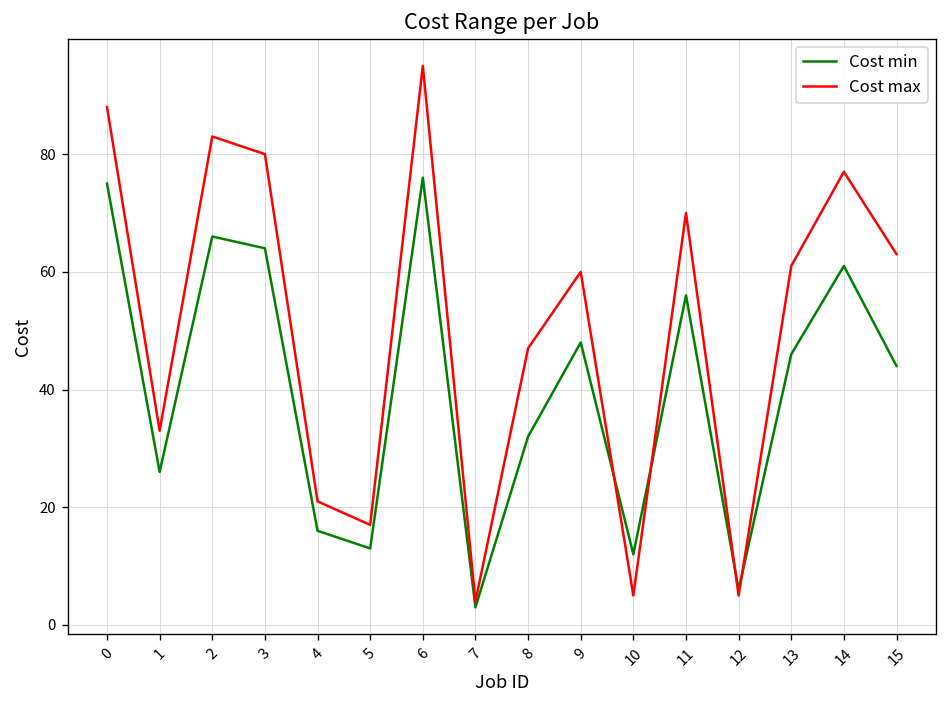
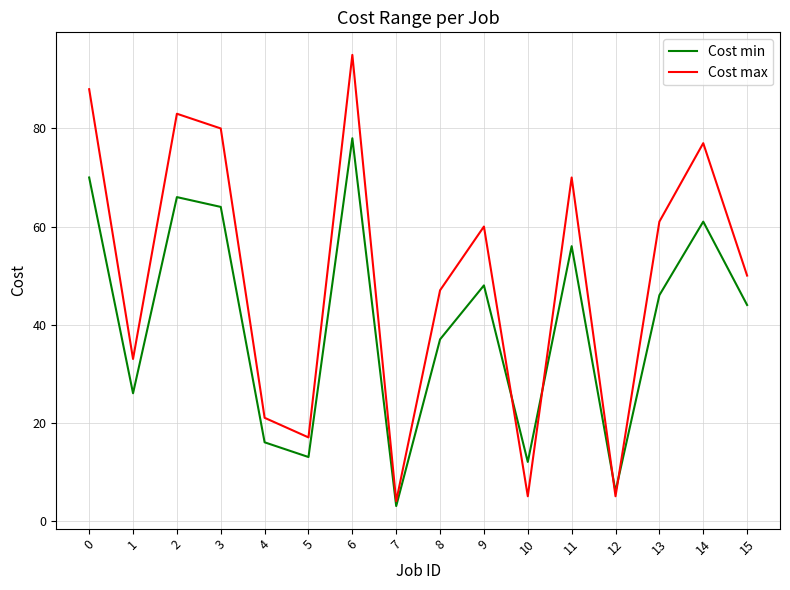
  {
    "Cost min": {
-     "0": 75,
+     "0": 70,
      "1": 26,
      "2": 66,
      "3": 64,
      "4": 16,
      "5": 13,
-     "6": 76,
+     "6": 78,
      "7": 3,
-     "8": 32,
+     "8": 37,
      "9": 48,
      "10": 12,
      "11": 56,
      "12": 6,
      "13": 46,
      "14": 61,
      "15": 44
    },
    "Cost max": {
      "0": 88,
      "1": 33,
      "2": 83,
      "3": 80,
      "4": 21,
      "5": 17,
      "6": 95,
      "7": 4,
      "8": 47,
      "9": 60,
      "10": 5,
      "11": 70,
      "12": 5,
      "13": 61,
      "14": 77,
-     "15": 63
+     "15": 50
    }
  }
